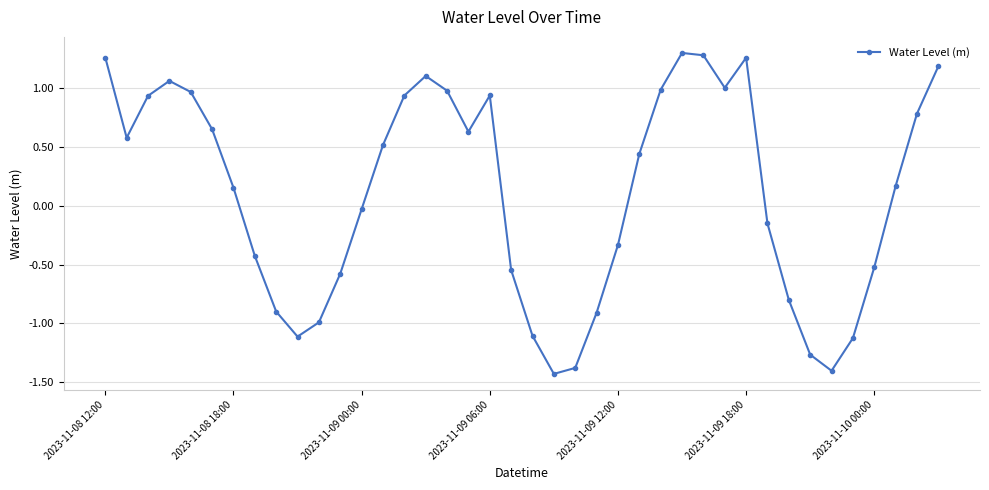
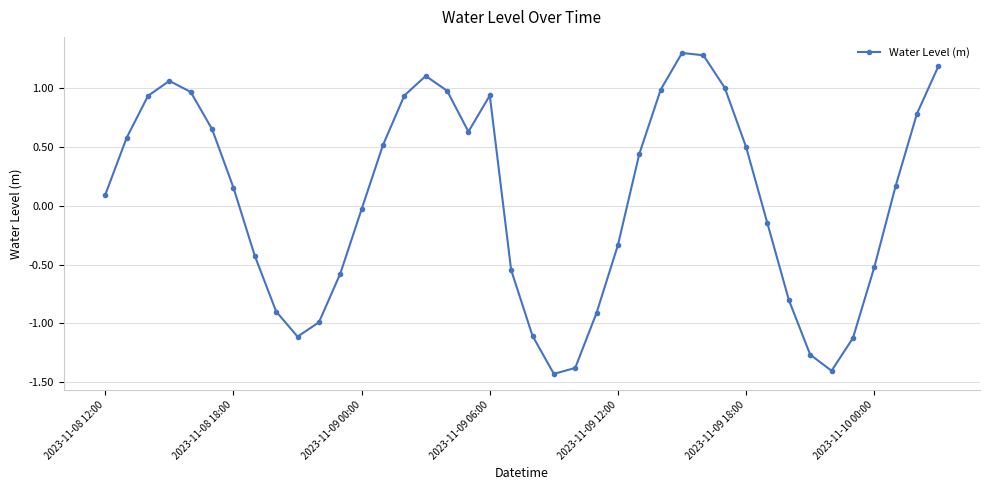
  {
-   "2023-11-08 12:00": 1.26,
+   "2023-11-08 12:00": 0.09,
    "2023-11-08 18:00": 0.15,
    "2023-11-09 00:00": -0.03,
    "2023-11-09 06:00": 0.94,
    "2023-11-09 12:00": -0.33,
-   "2023-11-09 18:00": 1.26,
+   "2023-11-09 18:00": 0.50,
    "2023-11-10 00:00": -0.52
  }
